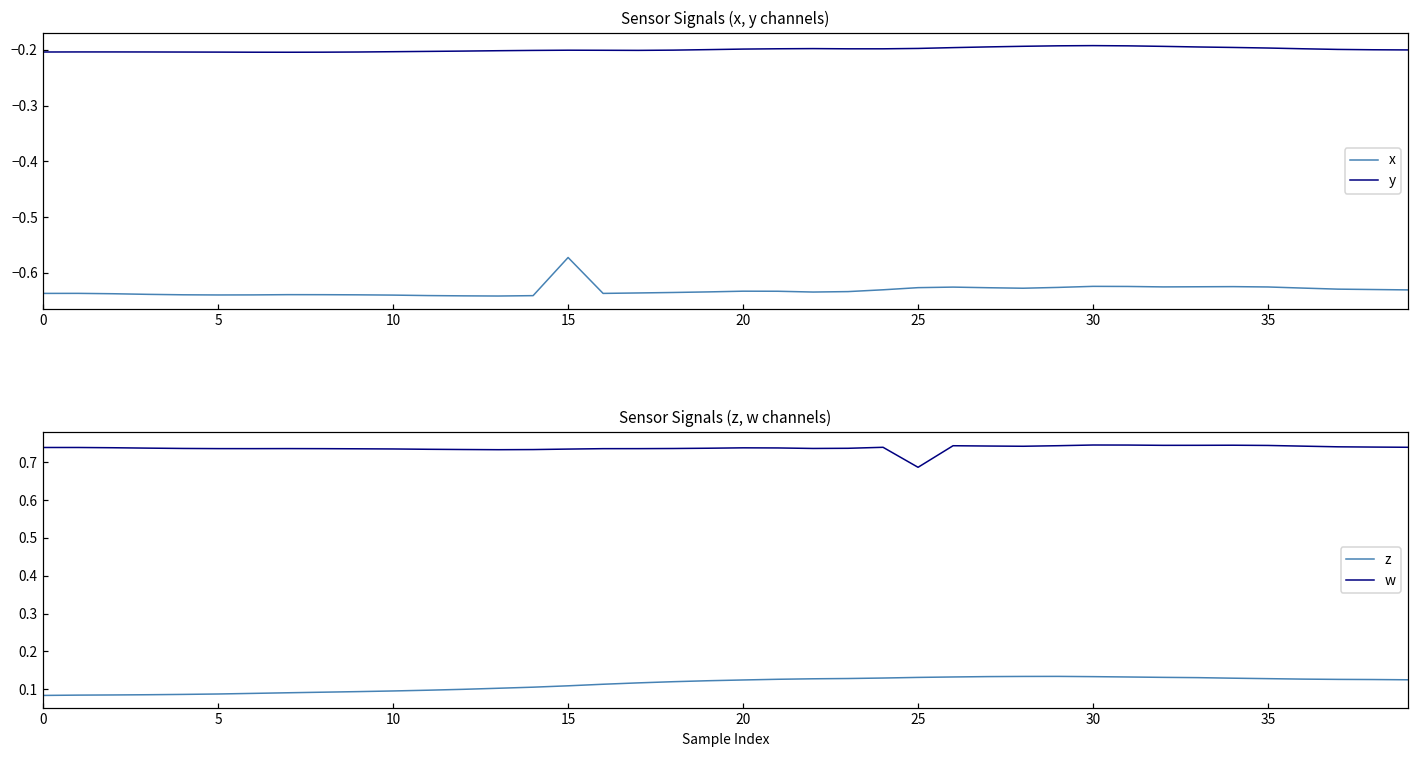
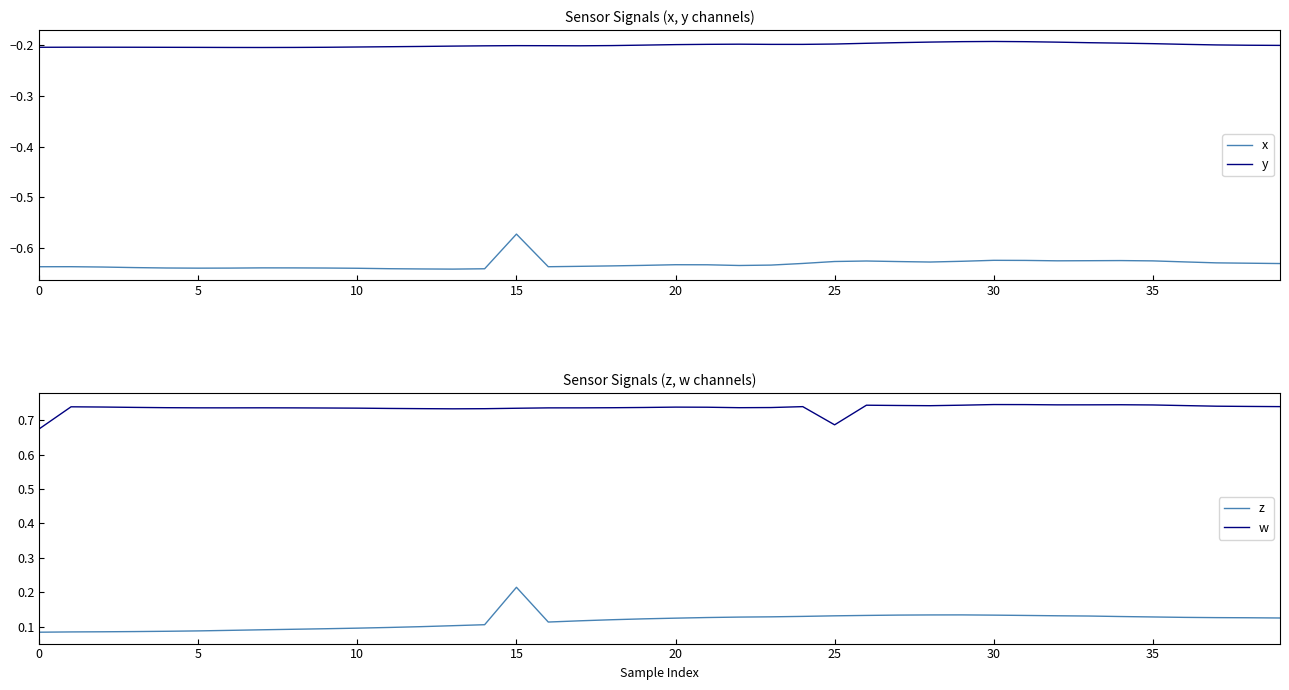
  {
    "Sensor Signals (x, y channels)": {
      "x": {
        "0": -0.64,
        "5": -0.64,
        "10": -0.64,
        "15": -0.57,
        "20": -0.63,
        "25": -0.63,
        "30": -0.62,
        "35": -0.63
      },
      "y": {
        "0": -0.20,
        "5": -0.20,
        "10": -0.20,
        "15": -0.20,
        "20": -0.20,
        "25": -0.20,
        "30": -0.19,
        "35": -0.20
      }
    },
    "Sensor Signals (z, w channels)": {
      "z": {
        "0": 0.08,
        "5": 0.09,
        "10": 0.10,
-       "15": 0.11,
+       "15": 0.21,
        "20": 0.12,
        "25": 0.13,
        "30": 0.13,
        "35": 0.13
      },
      "w": {
-       "0": 0.74,
+       "0": 0.67,
        "5": 0.74,
        "10": 0.73,
        "15": 0.73,
        "20": 0.74,
        "25": 0.69,
        "30": 0.75,
        "35": 0.74
      }
    }
  }
